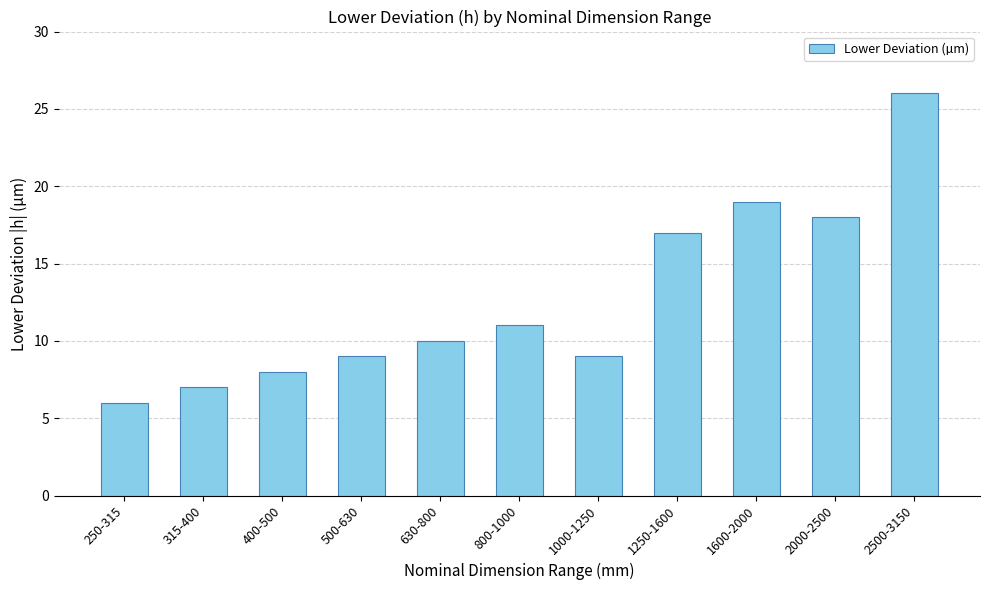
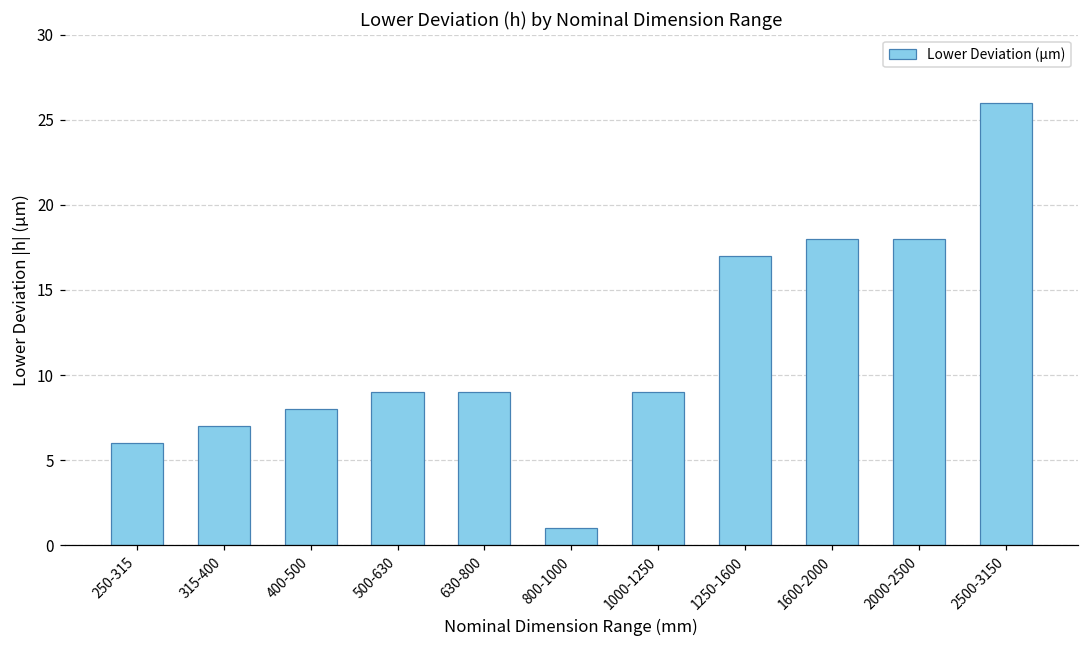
  {
    "250-315": 6,
    "315-400": 7,
    "400-500": 8,
    "500-630": 9,
-   "630-800": 10,
-   "800-1000": 11,
+   "630-800": 9,
+   "800-1000": 1,
    "1000-1250": 9,
    "1250-1600": 17,
-   "1600-2000": 19,
+   "1600-2000": 18,
    "2000-2500": 18,
    "2500-3150": 26
  }
